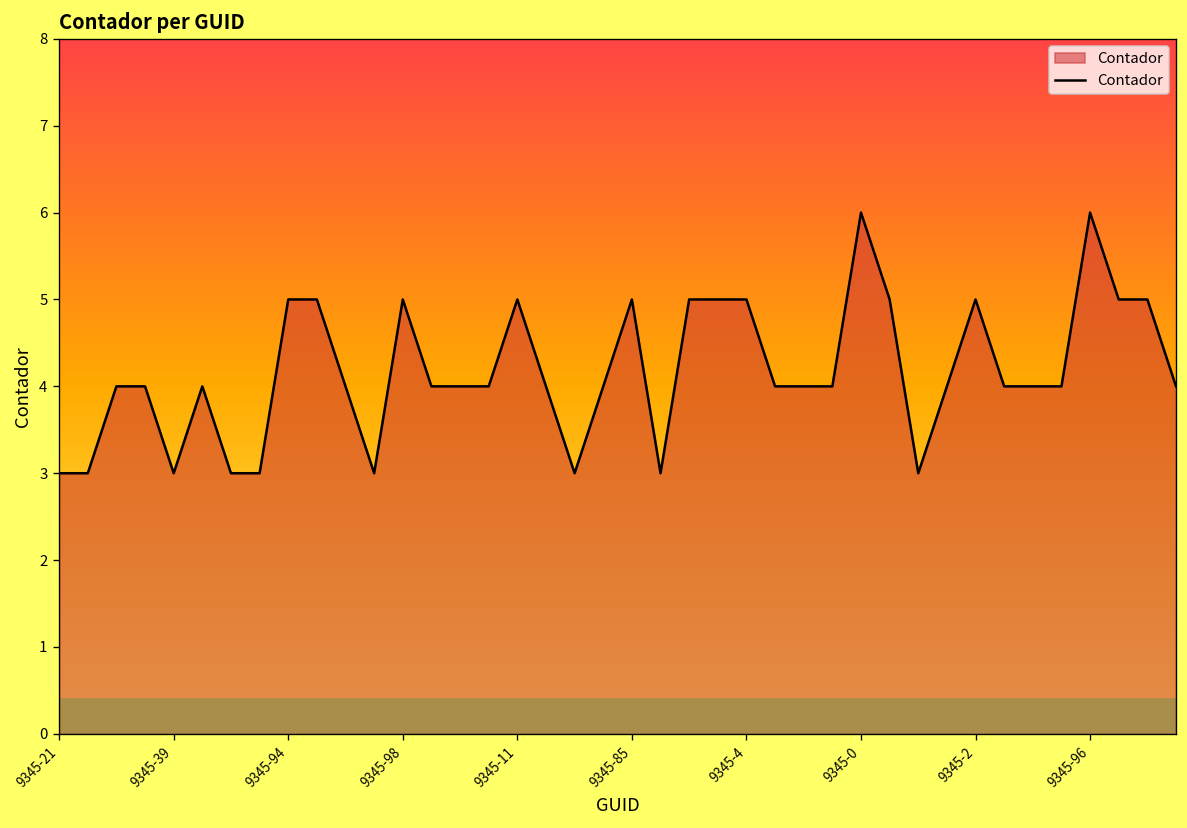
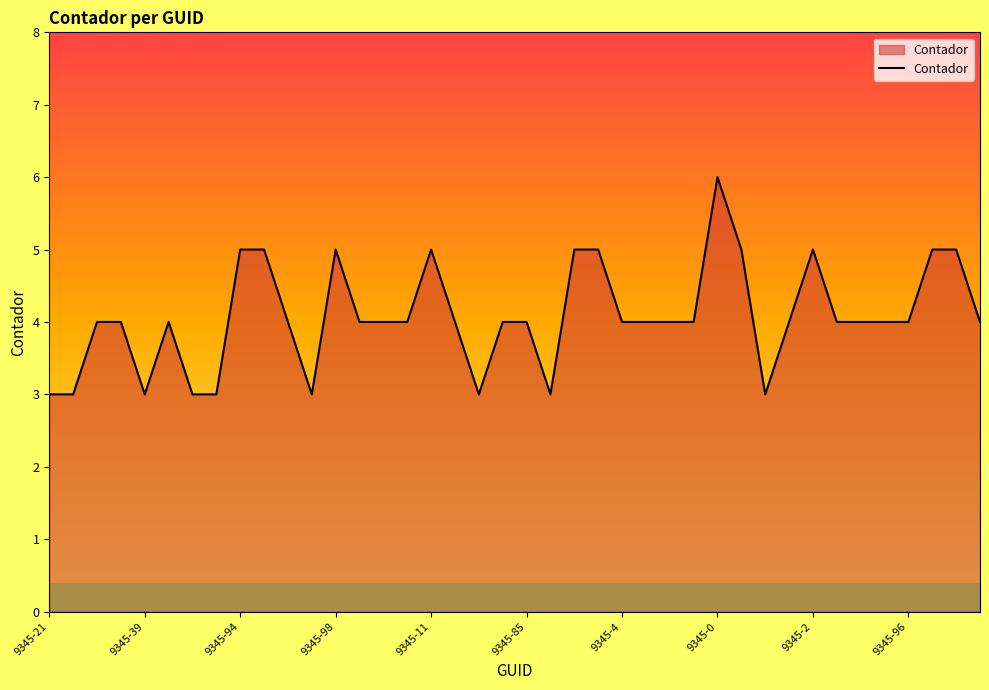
  {
    "9345-21": 3,
    "9345-39": 3,
    "9345-94": 5,
    "9345-98": 5,
    "9345-11": 5,
-   "9345-85": 5,
-   "9345-4": 5,
+   "9345-85": 4,
+   "9345-4": 4,
    "9345-0": 6,
    "9345-2": 5,
-   "9345-96": 6
+   "9345-96": 4
  }
